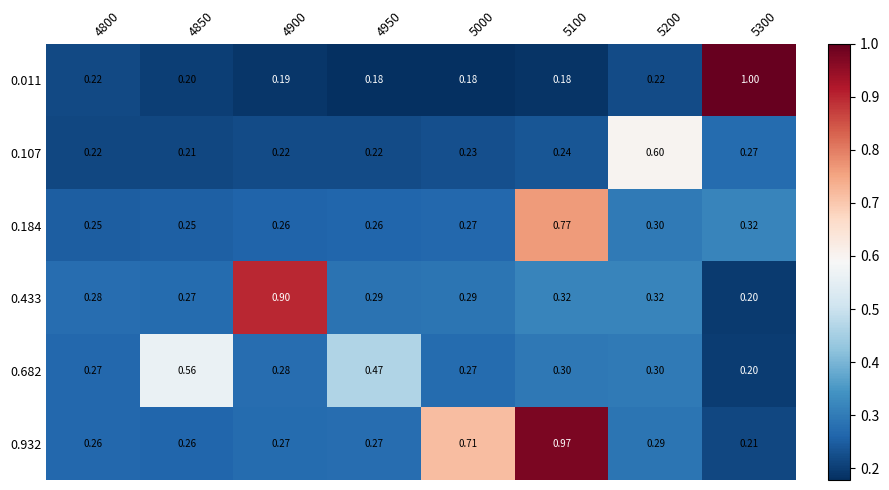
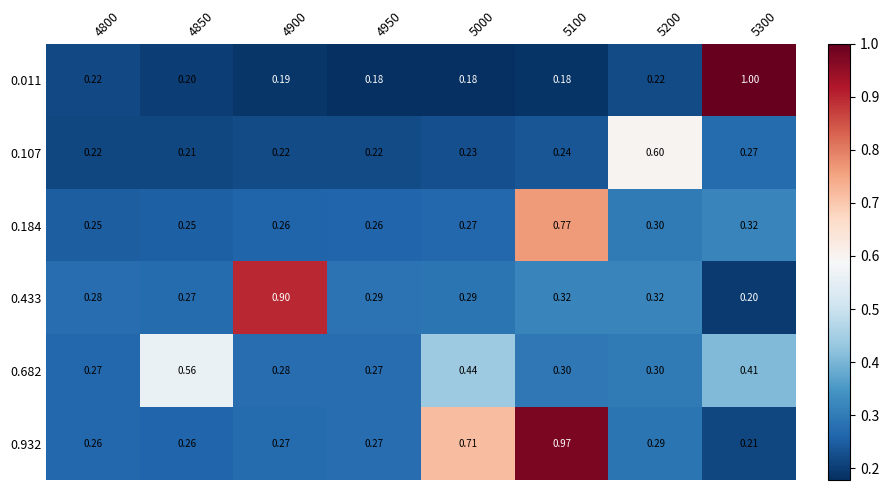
  {
    "0.011": {
      "4800": 0.22,
      "4850": 0.20,
      "4900": 0.19,
      "4950": 0.18,
      "5000": 0.18,
      "5100": 0.18,
      "5200": 0.22,
      "5300": 1.00
    },
    "0.107": {
      "4800": 0.22,
      "4850": 0.21,
      "4900": 0.22,
      "4950": 0.22,
      "5000": 0.23,
      "5100": 0.24,
      "5200": 0.60,
      "5300": 0.27
    },
    "0.184": {
      "4800": 0.25,
      "4850": 0.25,
      "4900": 0.26,
      "4950": 0.26,
      "5000": 0.27,
      "5100": 0.77,
      "5200": 0.30,
      "5300": 0.32
    },
    "0.433": {
      "4800": 0.28,
      "4850": 0.27,
      "4900": 0.90,
      "4950": 0.29,
      "5000": 0.29,
      "5100": 0.32,
      "5200": 0.32,
      "5300": 0.20
    },
    "0.682": {
      "4800": 0.27,
      "4850": 0.56,
      "4900": 0.28,
-     "4950": 0.47,
-     "5000": 0.27,
+     "4950": 0.27,
+     "5000": 0.44,
      "5100": 0.30,
      "5200": 0.30,
-     "5300": 0.20
+     "5300": 0.41
    },
    "0.932": {
      "4800": 0.26,
      "4850": 0.26,
      "4900": 0.27,
      "4950": 0.27,
      "5000": 0.71,
      "5100": 0.97,
      "5200": 0.29,
      "5300": 0.21
    }
  }
